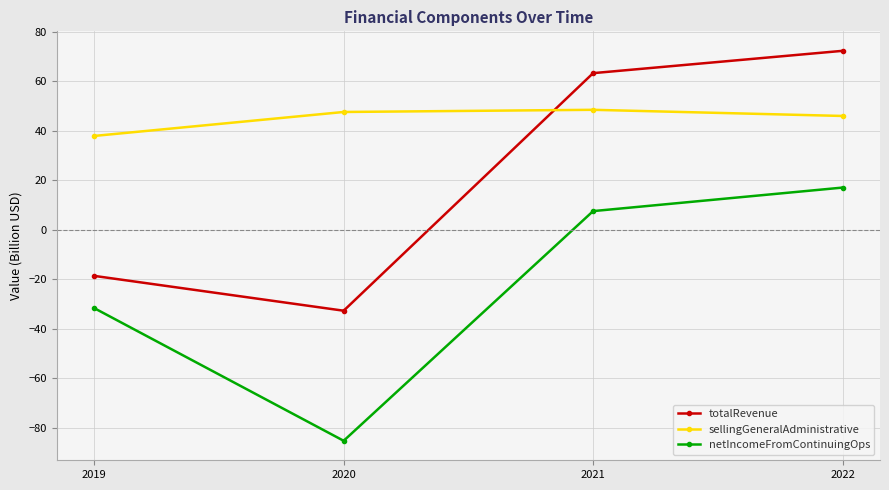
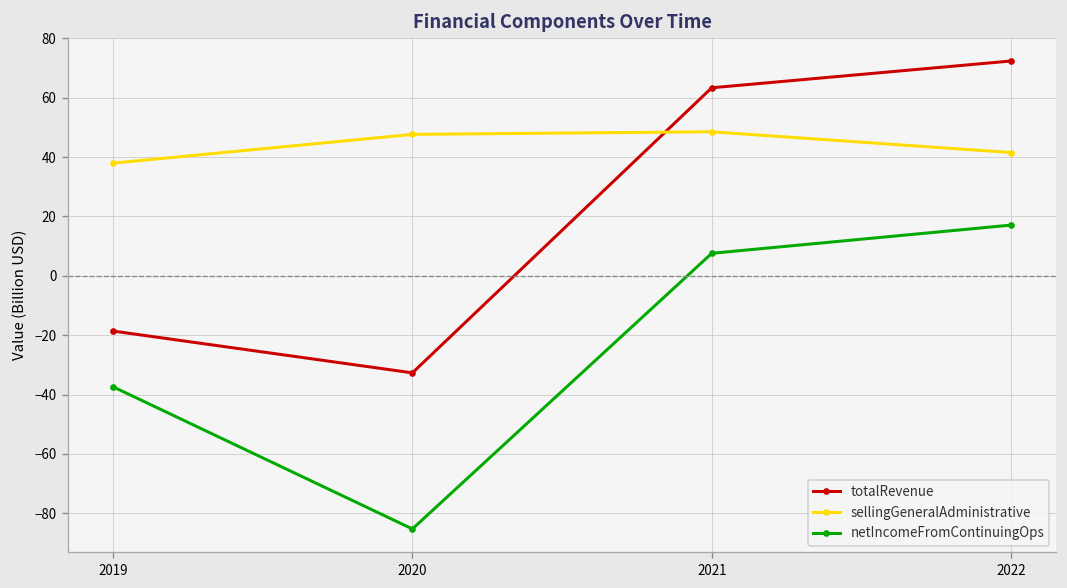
  {
    "totalRevenue": {
      "2019": -19,
      "2020": -33,
      "2021": 63,
      "2022": 72
    },
    "sellingGeneralAdministrative": {
      "2019": 38,
      "2020": 48,
      "2021": 49,
-     "2022": 46
+     "2022": 42
    },
    "netIncomeFromContinuingOps": {
-     "2019": -32,
+     "2019": -37,
      "2020": -85,
      "2021": 8,
      "2022": 17
    }
  }
